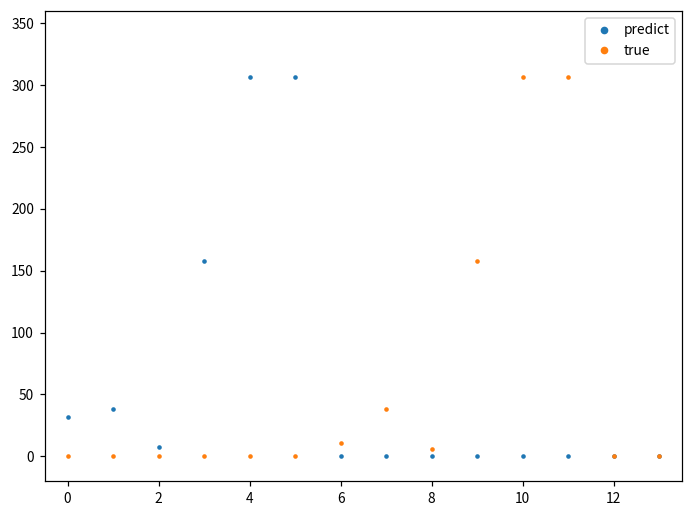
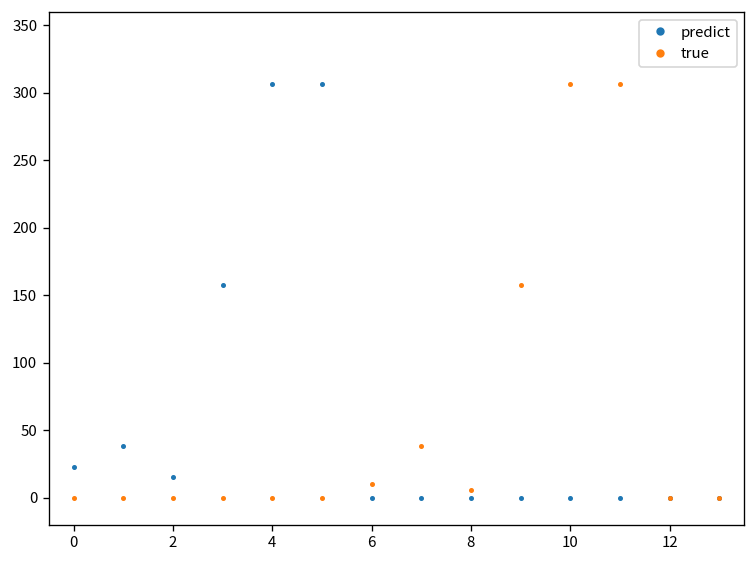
  {
    "predict": {
-     "0": 32,
-     "2": 8,
+     "0": 23,
+     "2": 15,
      "4": 307,
      "6": 0,
      "8": 0,
      "10": 0
    },
    "true": {
      "0": 0,
      "2": 0,
      "4": 0,
      "6": 10,
      "8": 6,
      "10": 307
    }
  }
